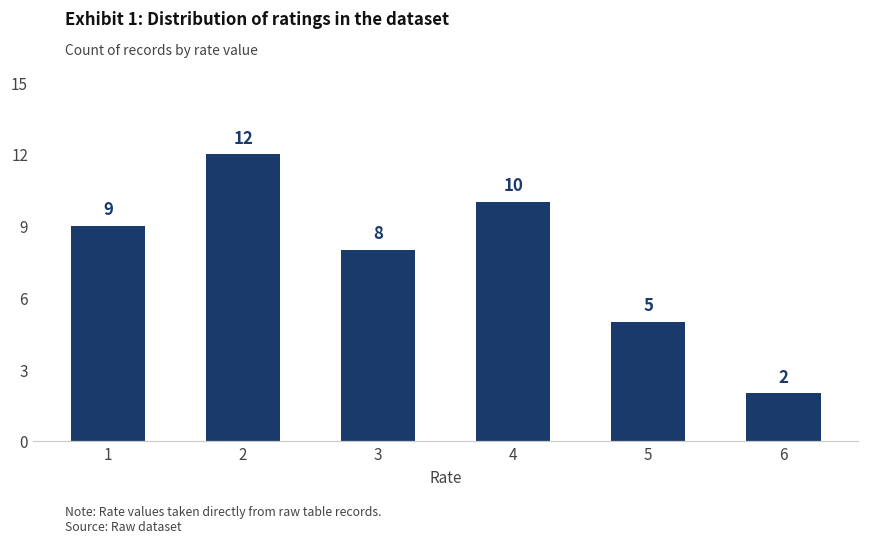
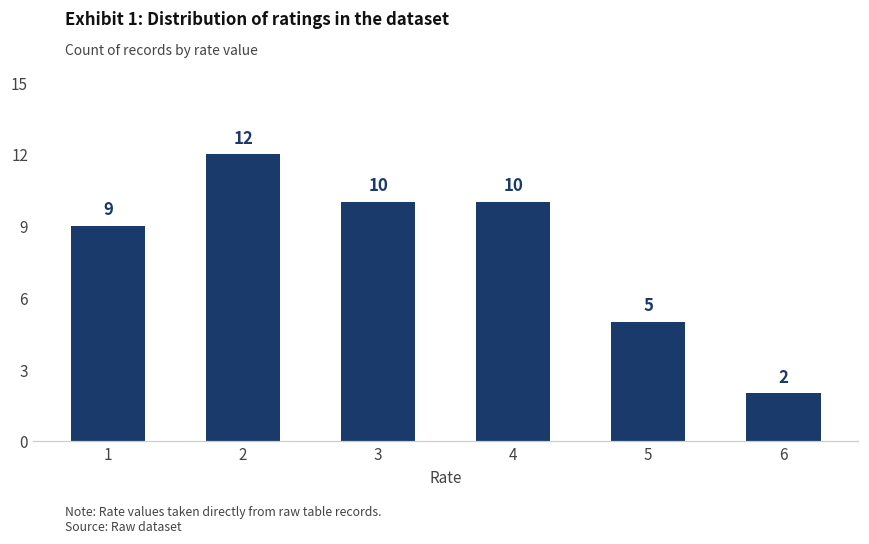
  {
    "1": 9,
    "2": 12,
-   "3": 8,
+   "3": 10,
    "4": 10,
    "5": 5,
    "6": 2
  }
